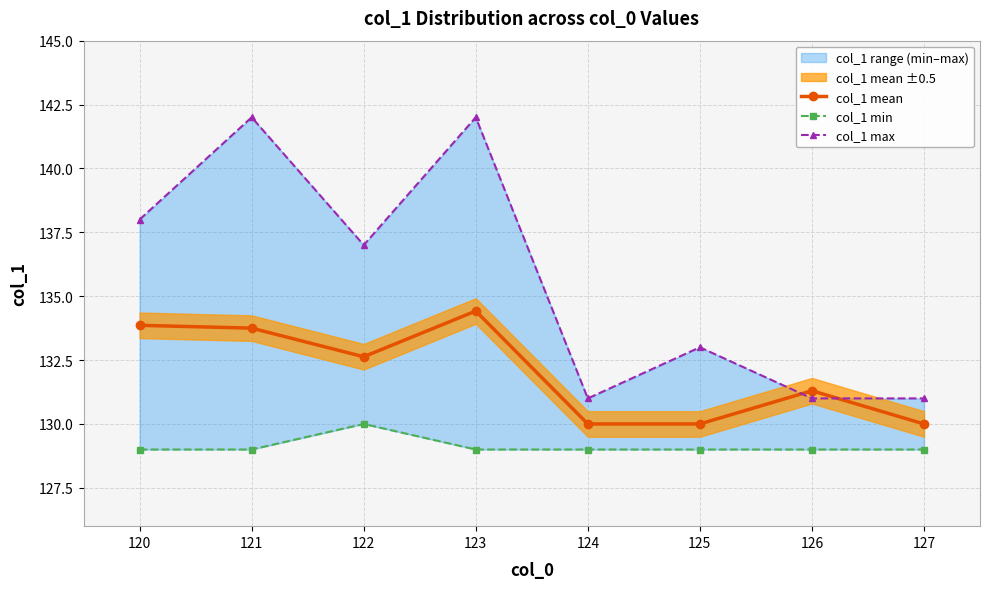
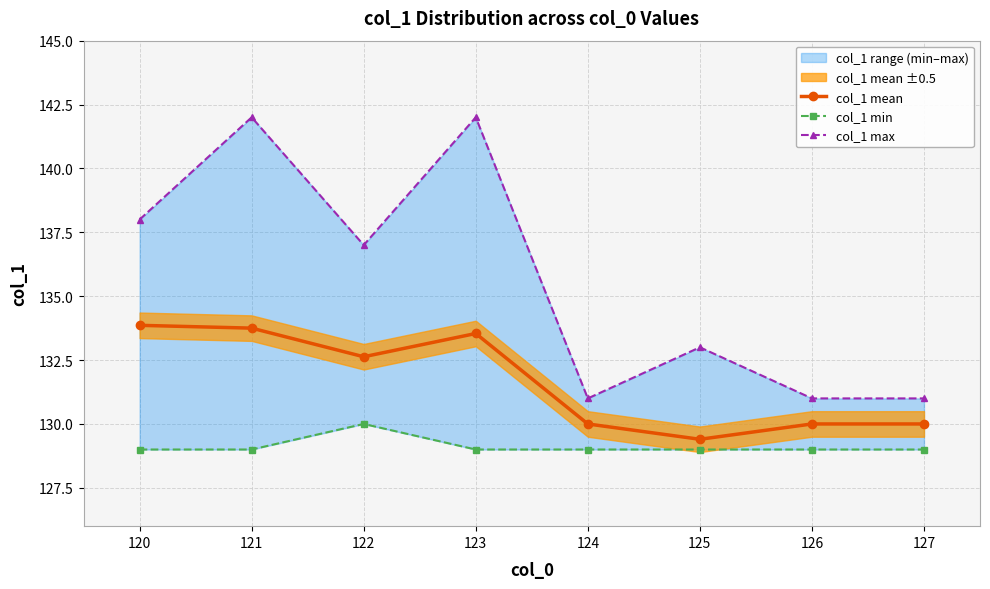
  {
    "col_1 mean": {
      "120": 133.9,
      "121": 133.8,
      "122": 132.6,
-     "123": 134.4,
+     "123": 133.5,
      "124": 130.0,
-     "125": 130.0,
-     "126": 131.3,
+     "125": 129.4,
+     "126": 130.0,
      "127": 130.0
    },
    "col_1 min": {
      "120": 129.0,
      "121": 129.0,
      "122": 130.0,
      "123": 129.0,
      "124": 129.0,
      "125": 129.0,
      "126": 129.0,
      "127": 129.0
    },
    "col_1 range (min–max)": {
      "120": 138.0,
      "121": 142.0,
      "122": 137.0,
      "123": 142.0,
      "124": 131.0,
      "125": 133.0,
      "126": 131.0,
      "127": 131.0
    }
  }
